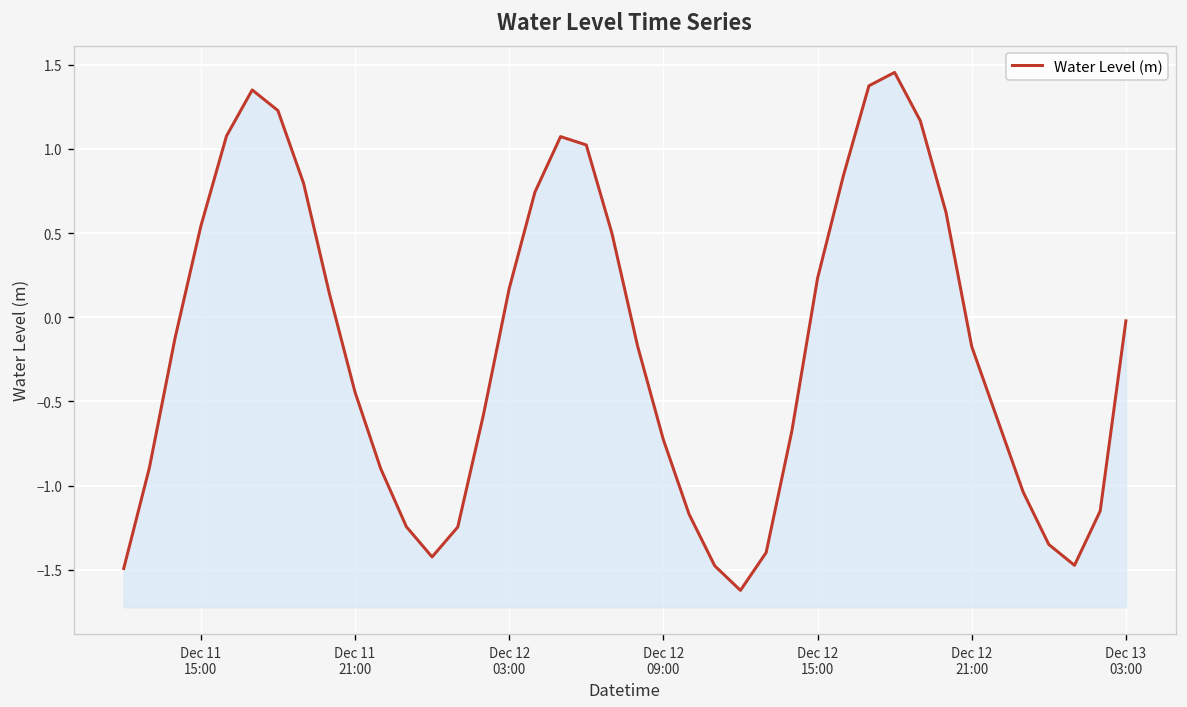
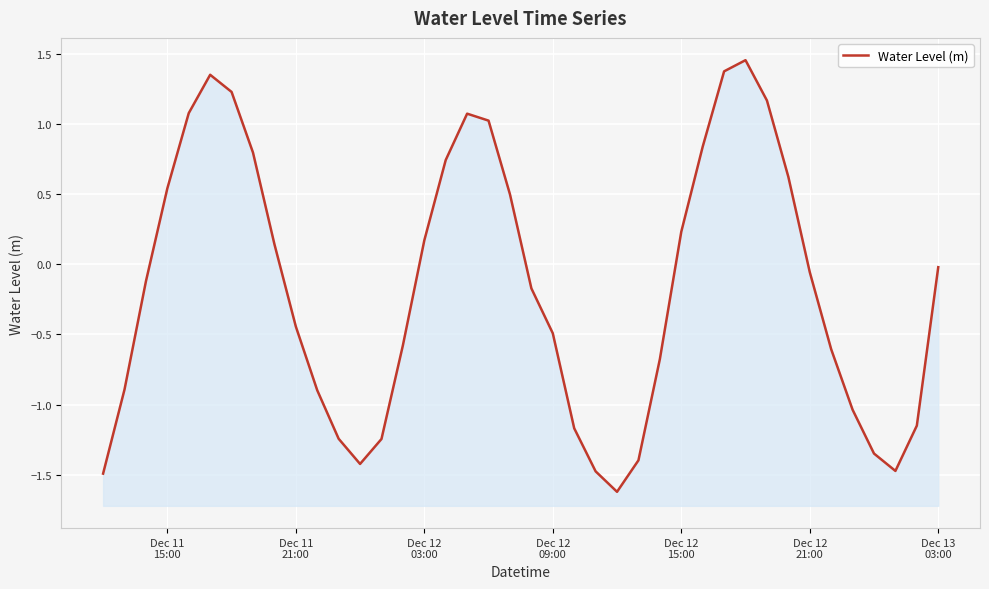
  {
    "Dec 11 15:00": 0.54,
    "Dec 11 21:00": -0.44,
    "Dec 12 03:00": 0.17,
-   "Dec 12 09:00": -0.73,
+   "Dec 12 09:00": -0.49,
    "Dec 12 15:00": 0.23,
-   "Dec 12 21:00": -0.17,
+   "Dec 12 21:00": -0.06,
    "Dec 13 03:00": -0.02
  }
